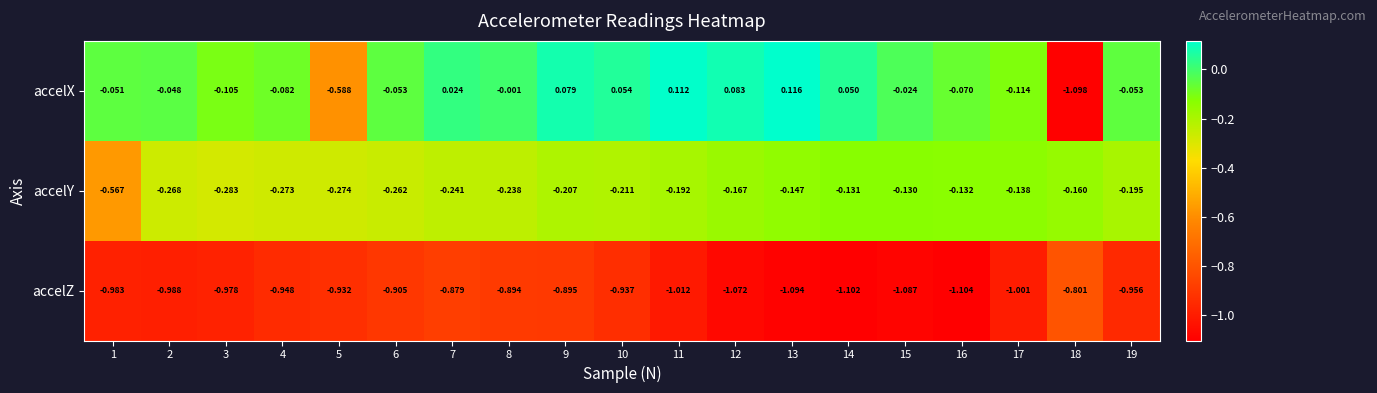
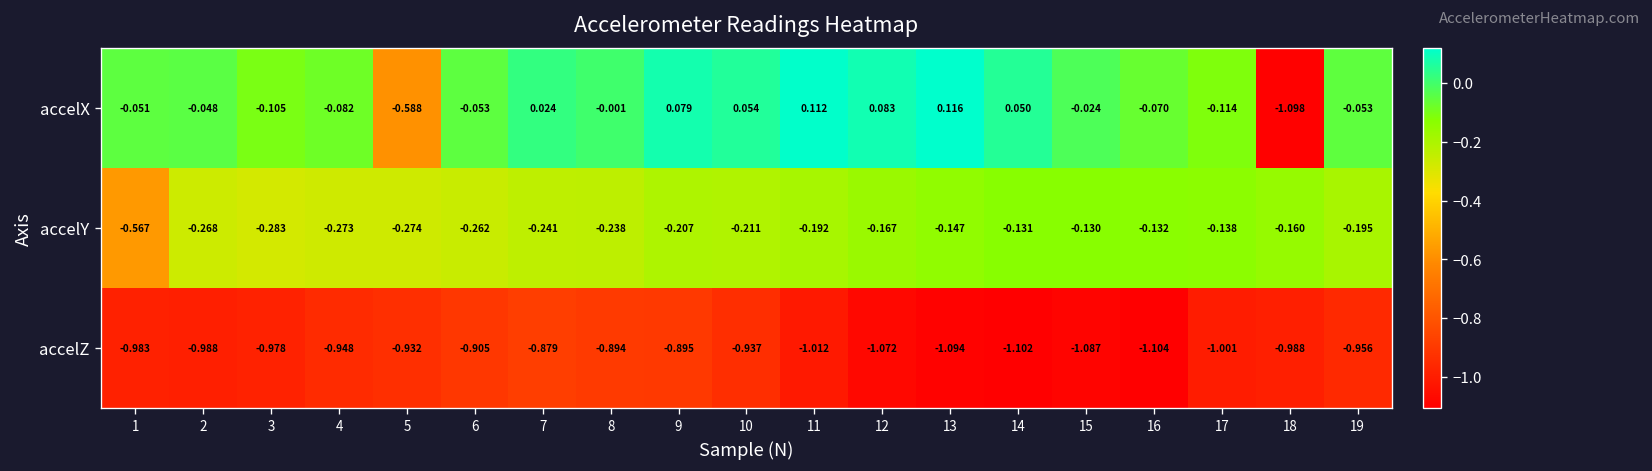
  {
    "accelX": {
      "1": -0.051,
      "2": -0.048,
      "3": -0.105,
      "4": -0.082,
      "5": -0.588,
      "6": -0.053,
      "7": 0.024,
      "8": -0.001,
      "9": 0.079,
      "10": 0.054,
      "11": 0.112,
      "12": 0.083,
      "13": 0.116,
      "14": 0.050,
      "15": -0.024,
      "16": -0.070,
      "17": -0.114,
      "18": -1.098,
      "19": -0.053
    },
    "accelY": {
      "1": -0.567,
      "2": -0.268,
      "3": -0.283,
      "4": -0.273,
      "5": -0.274,
      "6": -0.262,
      "7": -0.241,
      "8": -0.238,
      "9": -0.207,
      "10": -0.211,
      "11": -0.192,
      "12": -0.167,
      "13": -0.147,
      "14": -0.131,
      "15": -0.130,
      "16": -0.132,
      "17": -0.138,
      "18": -0.160,
      "19": -0.195
    },
    "accelZ": {
      "1": -0.983,
      "2": -0.988,
      "3": -0.978,
      "4": -0.948,
      "5": -0.932,
      "6": -0.905,
      "7": -0.879,
      "8": -0.894,
      "9": -0.895,
      "10": -0.937,
      "11": -1.012,
      "12": -1.072,
      "13": -1.094,
      "14": -1.102,
      "15": -1.087,
      "16": -1.104,
      "17": -1.001,
-     "18": -0.801,
+     "18": -0.988,
      "19": -0.956
    }
  }
